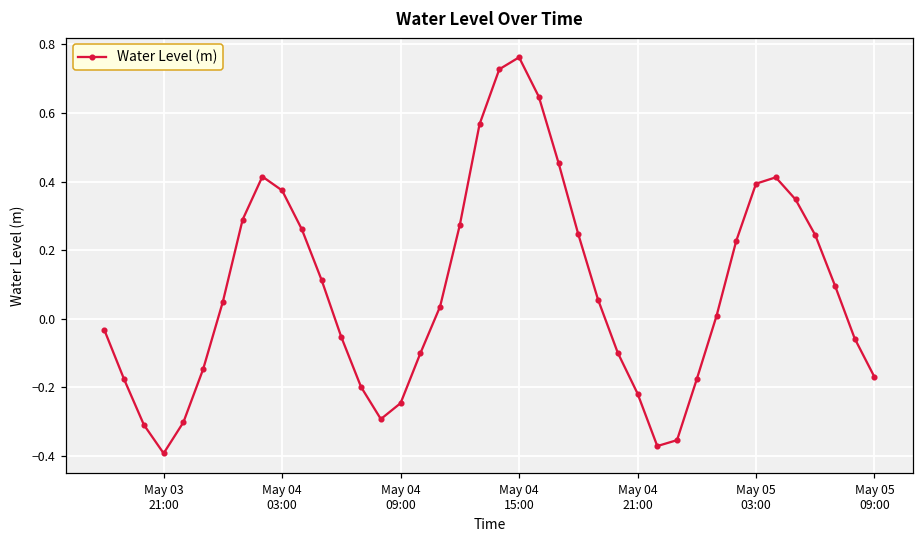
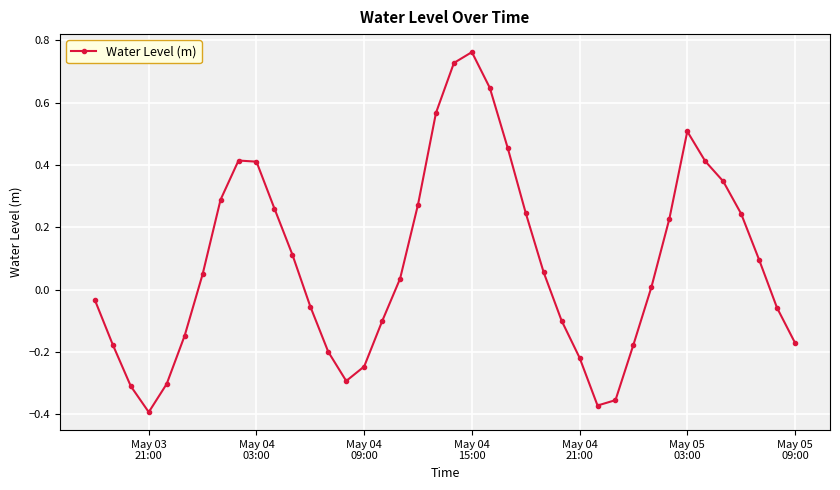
  {
    "May 03 21:00": -0.39,
-   "May 04 03:00": 0.37,
+   "May 04 03:00": 0.41,
    "May 04 09:00": -0.25,
    "May 04 15:00": 0.76,
    "May 04 21:00": -0.22,
-   "May 05 03:00": 0.39,
+   "May 05 03:00": 0.51,
    "May 05 09:00": -0.17
  }
